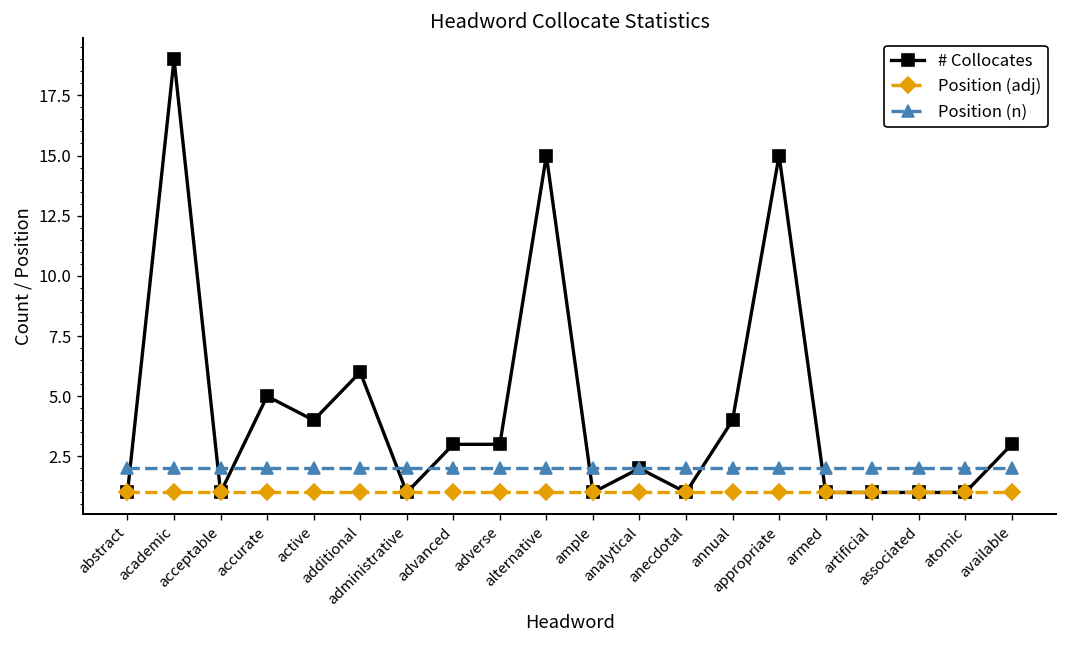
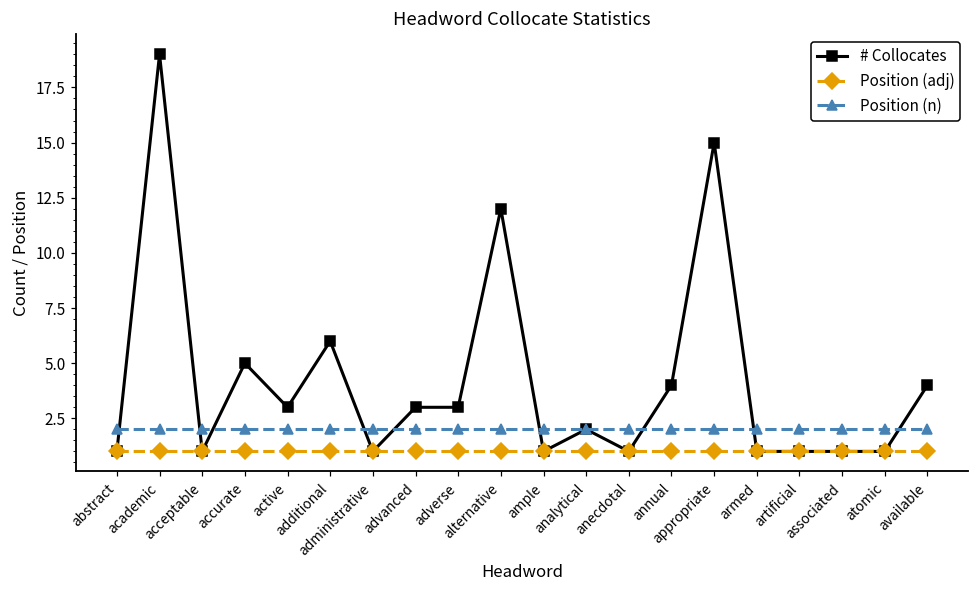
  {
    "# Collocates": {
      "academic": 19,
      "accurate": 5,
-     "active": 4,
+     "active": 3,
      "additional": 6,
      "advanced": 3,
      "adverse": 3,
-     "alternative": 15,
+     "alternative": 12,
      "annual": 4,
      "appropriate": 15,
-     "available": 3
+     "available": 4
    },
    "Position (adj)": {
      "academic": 1,
      "accurate": 1,
      "active": 1,
      "additional": 1,
      "advanced": 1,
      "adverse": 1,
      "alternative": 1,
      "analytical": 1,
      "annual": 1,
      "appropriate": 1,
      "available": 1
    },
    "Position (n)": {
      "abstract": 2,
      "academic": 2,
      "acceptable": 2,
      "accurate": 2,
      "active": 2,
      "additional": 2,
      "administrative": 2,
      "advanced": 2,
      "adverse": 2,
      "alternative": 2,
      "ample": 2,
      "anecdotal": 2,
      "annual": 2,
      "appropriate": 2,
      "armed": 2,
      "artificial": 2,
      "associated": 2,
      "atomic": 2,
      "available": 2
    }
  }
